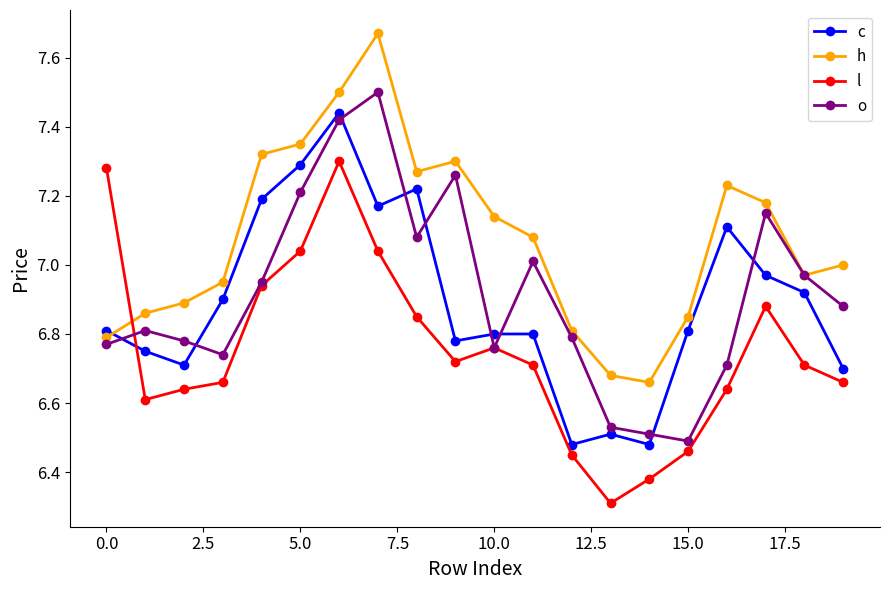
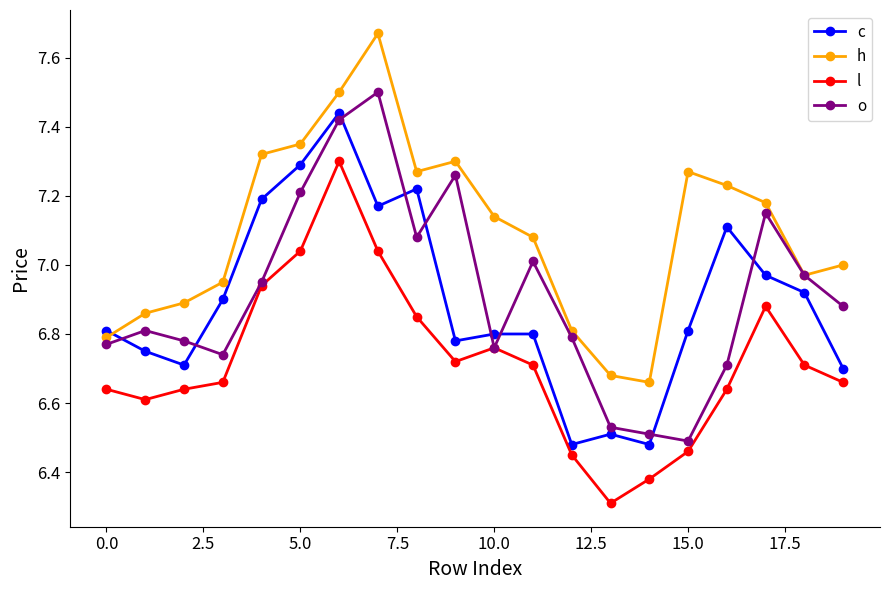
  {
    "c": {
      "0.0": 6.81,
      "5.0": 7.29,
      "10.0": 6.80,
      "15.0": 6.81
    },
    "h": {
      "0.0": 6.79,
      "5.0": 7.35,
      "10.0": 7.14,
-     "15.0": 6.85
+     "15.0": 7.27
    },
    "l": {
-     "0.0": 7.28,
+     "0.0": 6.64,
      "5.0": 7.04,
      "15.0": 6.46
    },
    "o": {
      "0.0": 6.77,
      "5.0": 7.21,
      "15.0": 6.49
    }
  }
